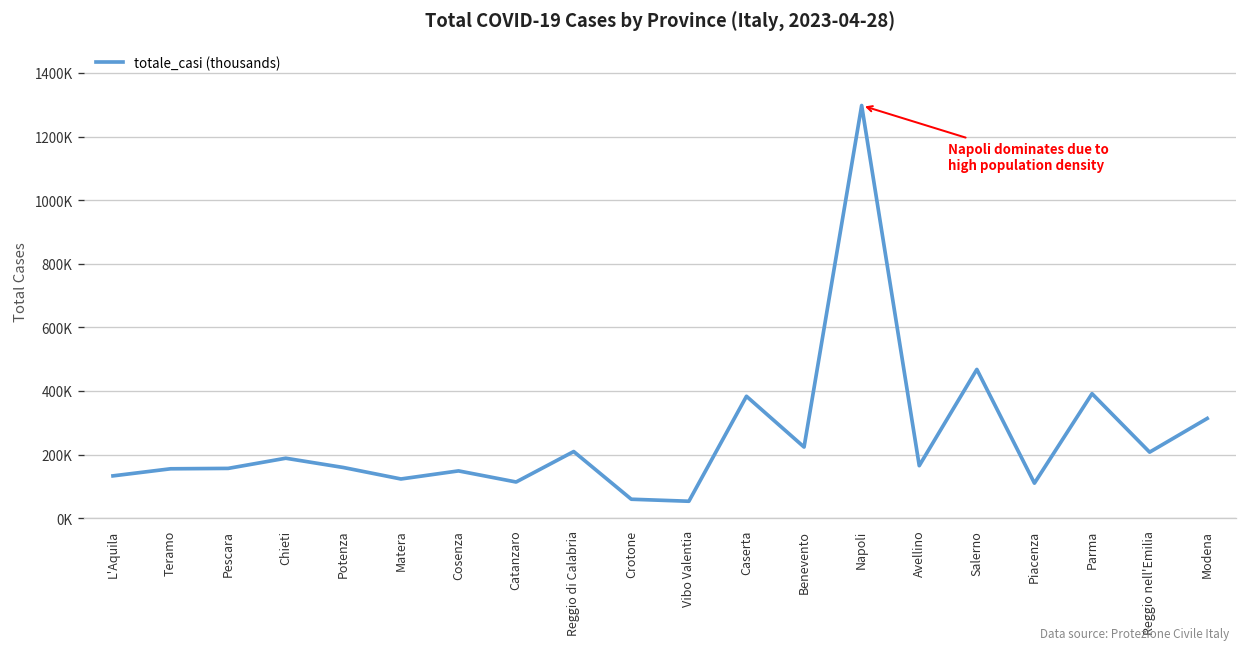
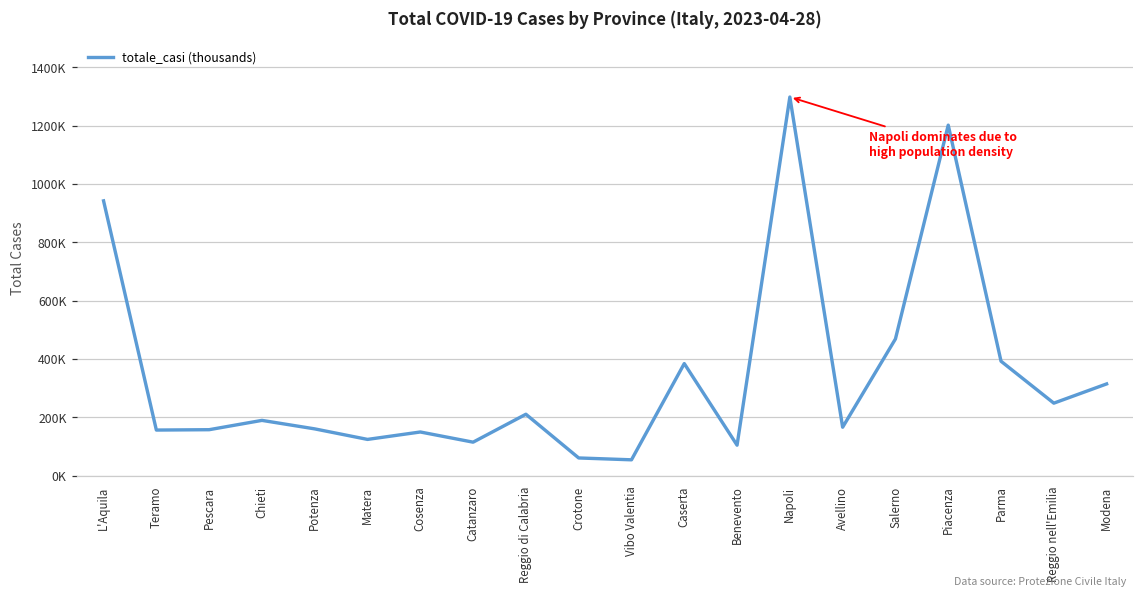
  {
-   "L'Aquila": 130000,
+   "L'Aquila": 940000,
    "Teramo": 160000,
    "Pescara": 160000,
    "Chieti": 190000,
    "Potenza": 160000,
    "Matera": 120000,
    "Cosenza": 150000,
    "Catanzaro": 110000,
    "Reggio di Calabria": 210000,
    "Crotone": 60000,
    "Vibo Valentia": 50000,
    "Caserta": 380000,
-   "Benevento": 220000,
+   "Benevento": 100000,
    "Napoli": 1300000,
    "Avellino": 170000,
    "Salerno": 470000,
-   "Piacenza": 110000,
+   "Piacenza": 1200000,
    "Parma": 390000,
-   "Reggio nell'Emilia": 210000,
+   "Reggio nell'Emilia": 250000,
    "Modena": 310000
  }
